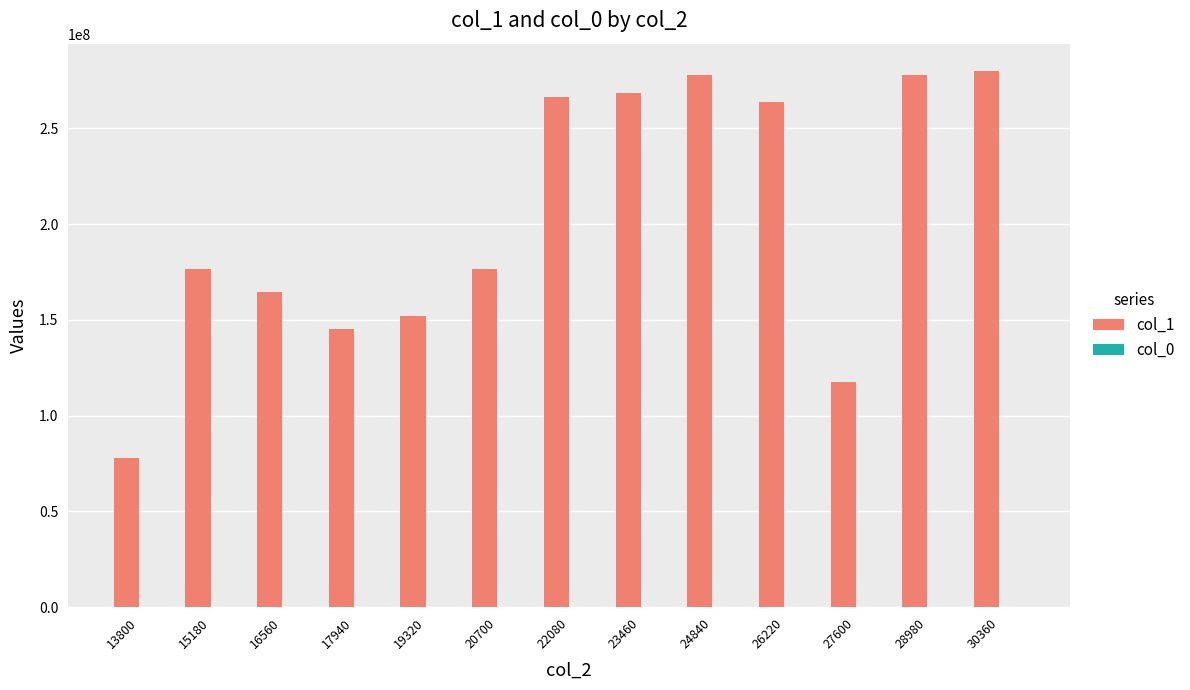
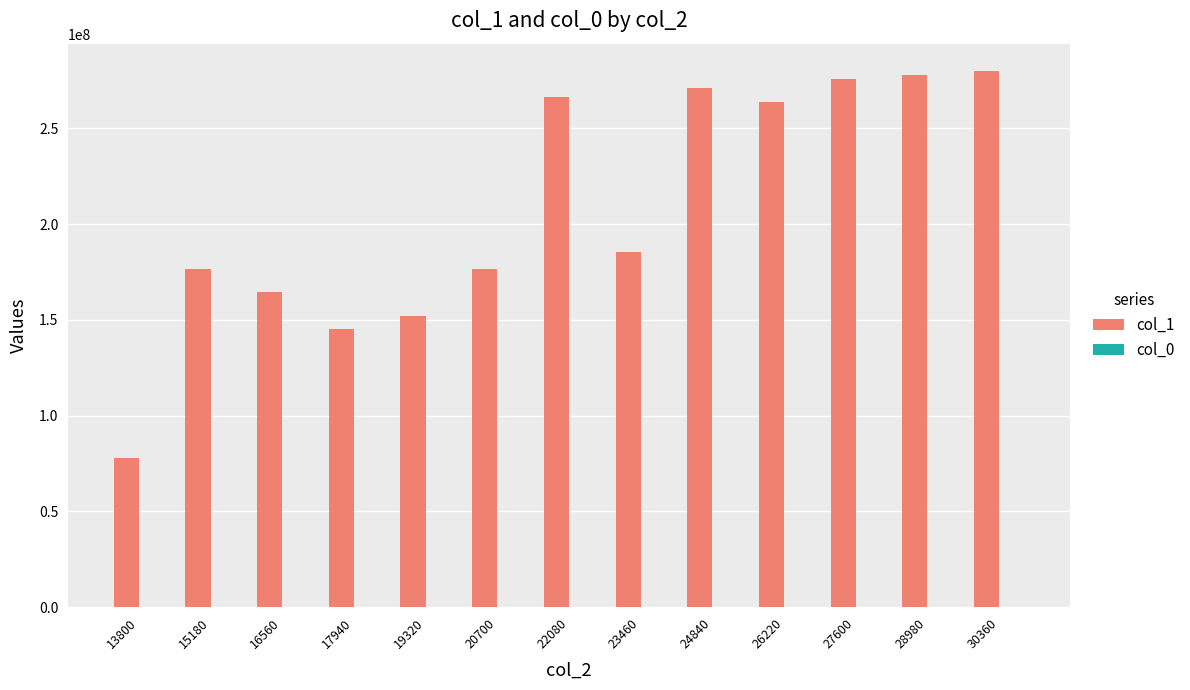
  {
    "col_1": {
      "13800": 78000000,
      "15180": 177000000,
      "16560": 164000000,
      "17940": 145000000,
      "19320": 152000000,
      "20700": 177000000,
      "22080": 266000000,
-     "23460": 269000000,
-     "24840": 278000000,
+     "23460": 185000000,
+     "24840": 271000000,
      "26220": 264000000,
-     "27600": 118000000,
+     "27600": 276000000,
      "28980": 278000000,
      "30360": 280000000
    }
  }
